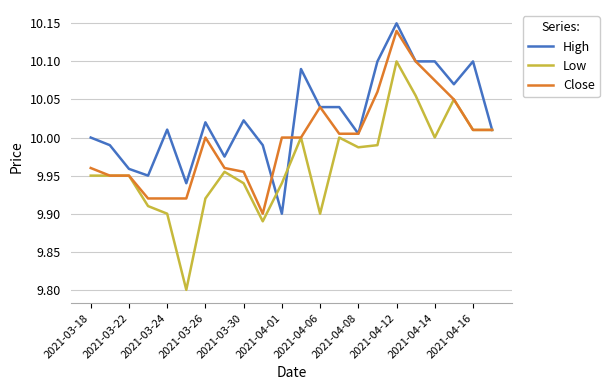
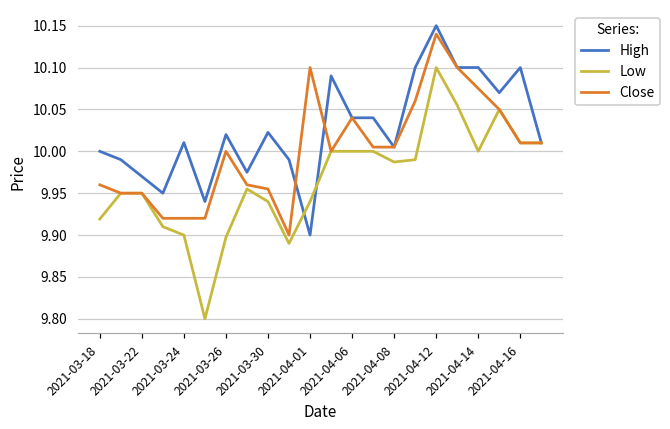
  {
    "High": {
      "2021-03-18": 10.00,
-     "2021-03-22": 9.96,
+     "2021-03-22": 9.97,
      "2021-03-24": 10.01,
      "2021-03-26": 10.02,
      "2021-03-30": 10.02,
      "2021-04-01": 9.90,
      "2021-04-12": 10.15,
      "2021-04-14": 10.10,
      "2021-04-16": 10.10
    },
    "Low": {
-     "2021-03-18": 9.95,
+     "2021-03-18": 9.92,
      "2021-03-24": 9.90,
-     "2021-03-26": 9.92,
+     "2021-03-26": 9.90,
      "2021-03-30": 9.94,
      "2021-04-01": 9.94,
-     "2021-04-06": 9.9,
+     "2021-04-06": 10.0,
      "2021-04-08": 9.99,
      "2021-04-12": 10.10,
      "2021-04-14": 10.00
    },
    "Close": {
      "2021-03-18": 9.96,
      "2021-03-24": 9.92,
      "2021-03-26": 10.0,
      "2021-03-30": 9.95,
-     "2021-04-01": 10.0,
+     "2021-04-01": 10.1,
      "2021-04-12": 10.14,
      "2021-04-14": 10.07
    }
  }
